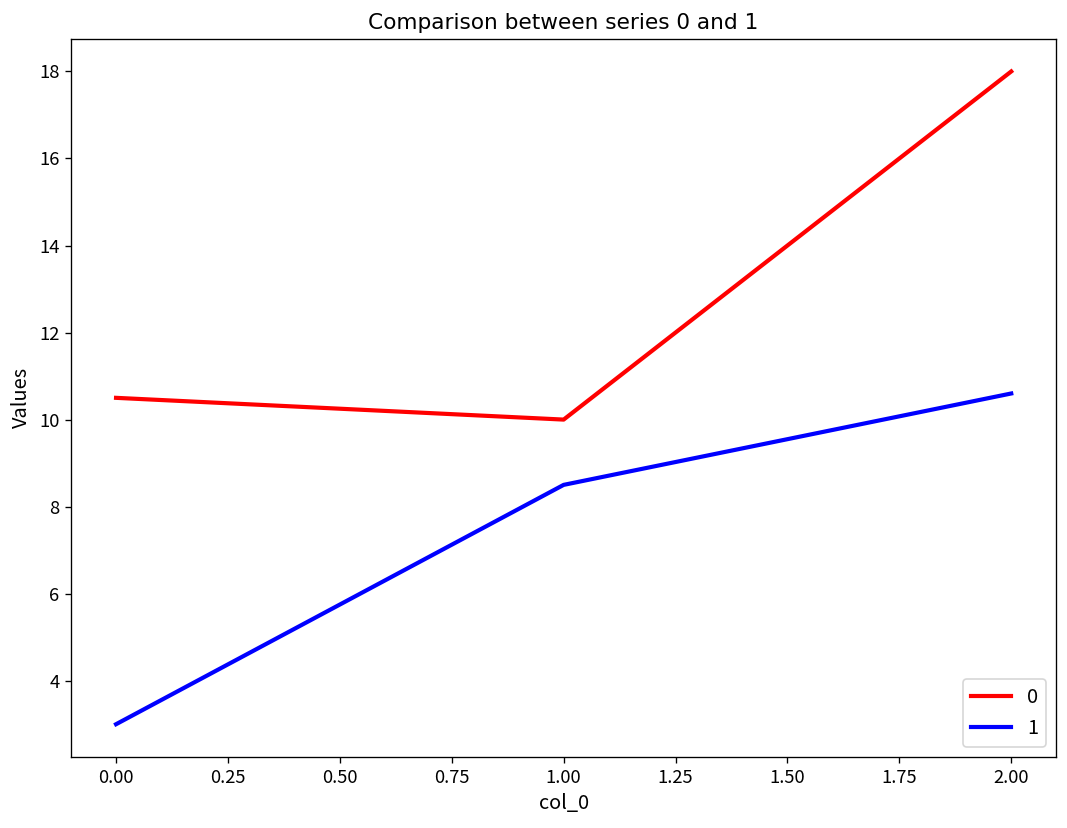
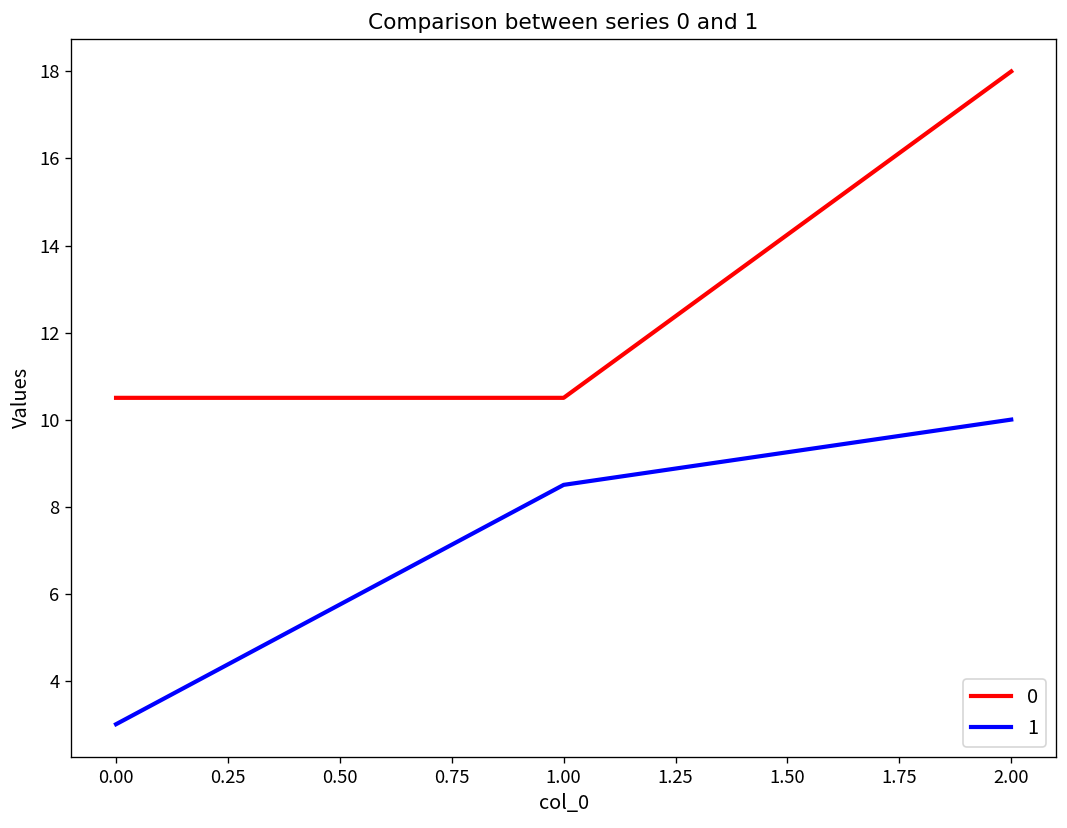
  {
    "0": {
      "0.00": 10.5,
-     "1.00": 10.0,
+     "1.00": 10.5,
      "2.00": 18.0
    },
    "1": {
      "0.00": 3.0,
      "1.00": 8.5,
-     "2.00": 10.6
+     "2.00": 10.0
    }
  }
